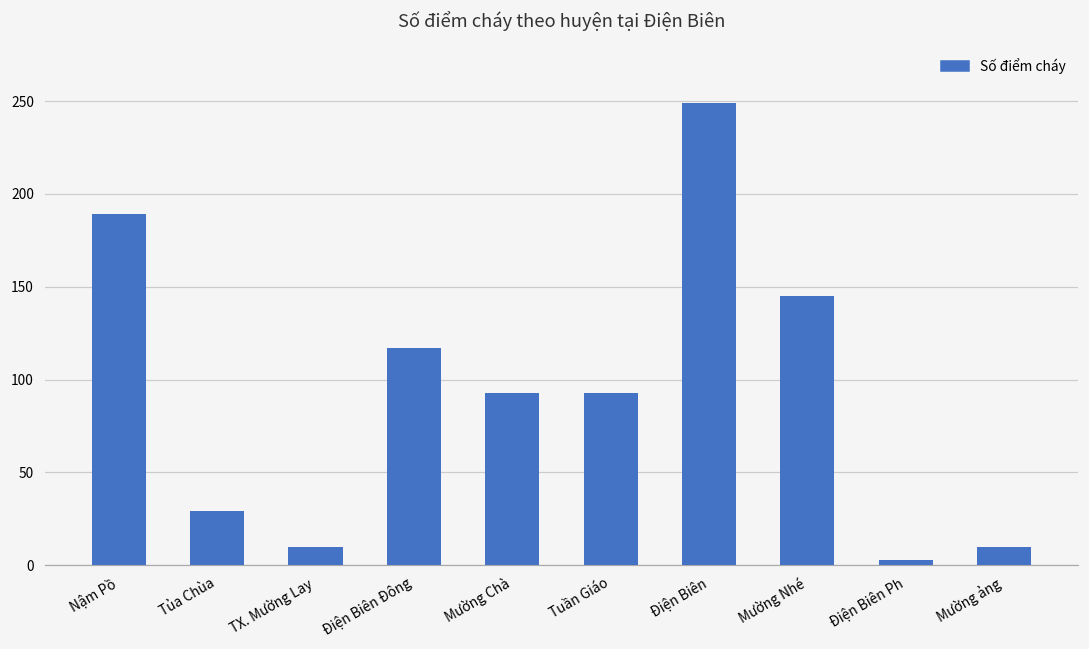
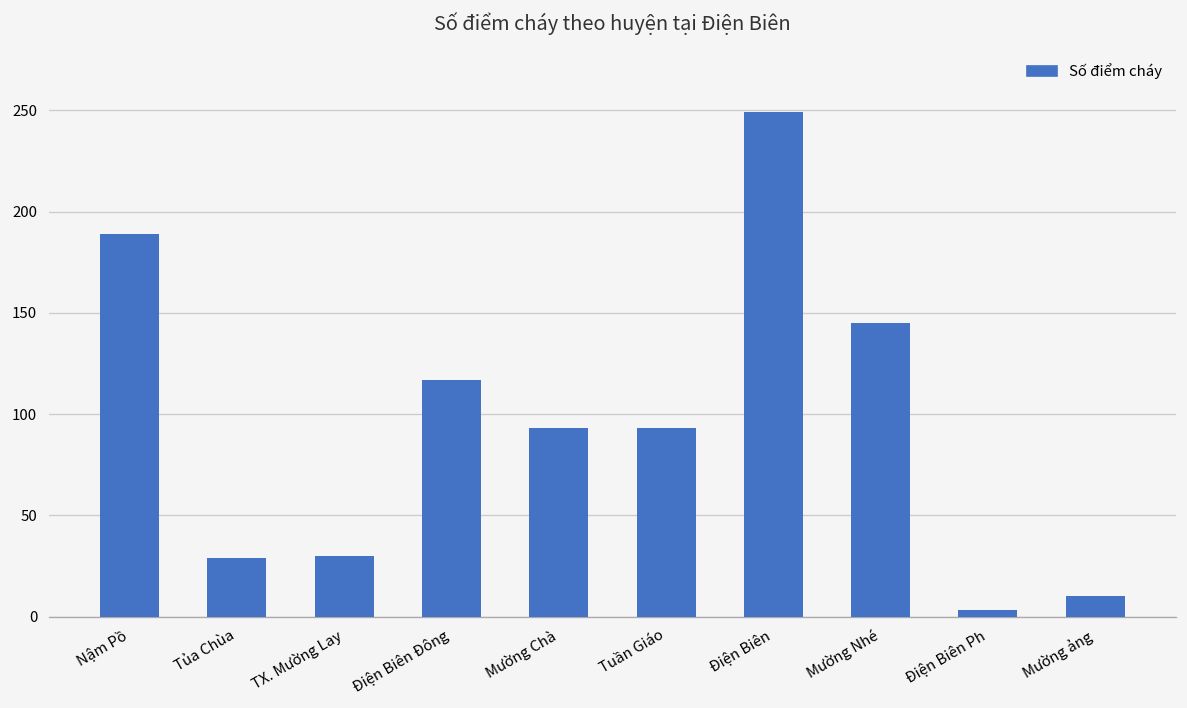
  {
    "Nậm Pồ": 189,
    "Tủa Chùa": 29,
-   "TX. Mường Lay": 10,
+   "TX. Mường Lay": 30,
    "Điện Biên Đông": 117,
    "Mường Chà": 93,
    "Tuần Giáo": 93,
    "Điện Biên": 249,
    "Mường Nhé": 145,
    "Điện Biên Ph": 3,
    "Mường ảng": 10
  }
